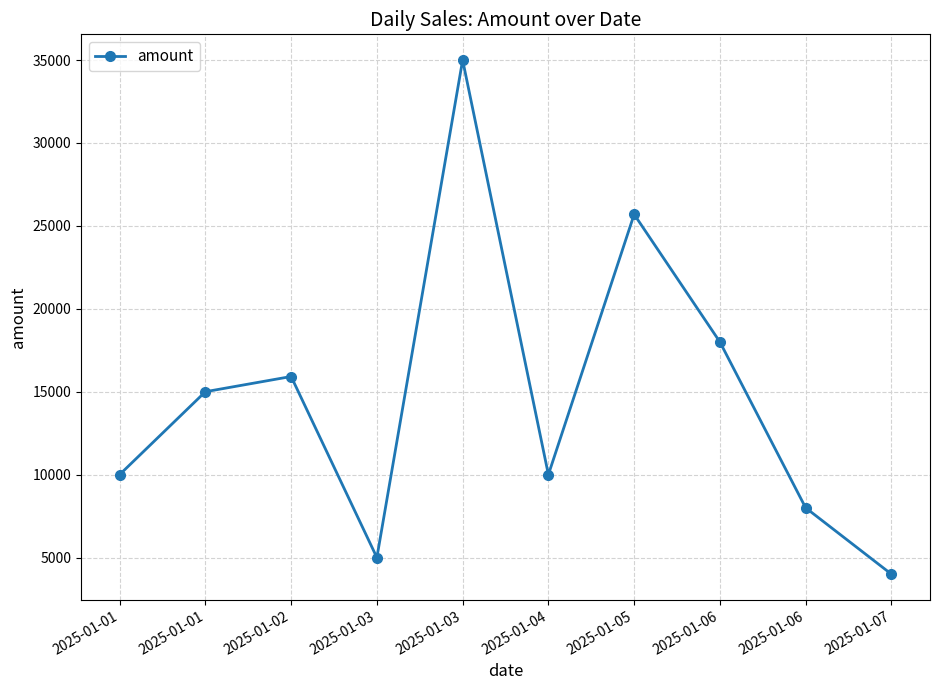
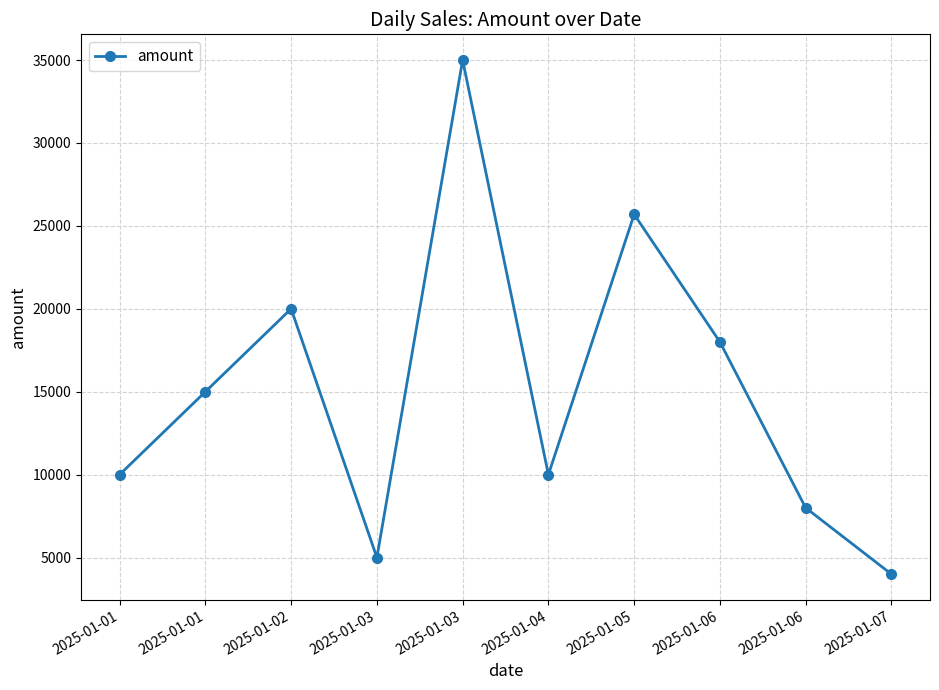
  {
-   "2025-01-02": 15900,
+   "2025-01-02": 20000,
    "2025-01-04": 10000,
    "2025-01-05": 25700,
    "2025-01-07": 4000
  }
